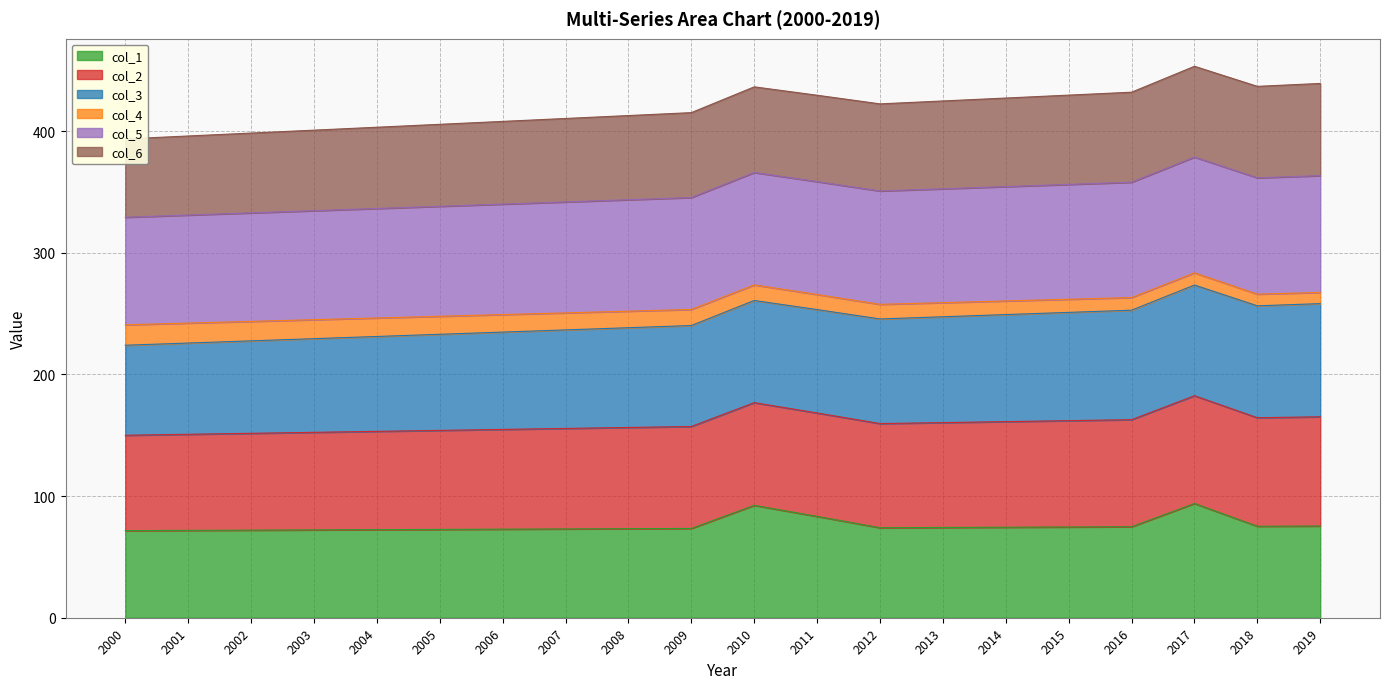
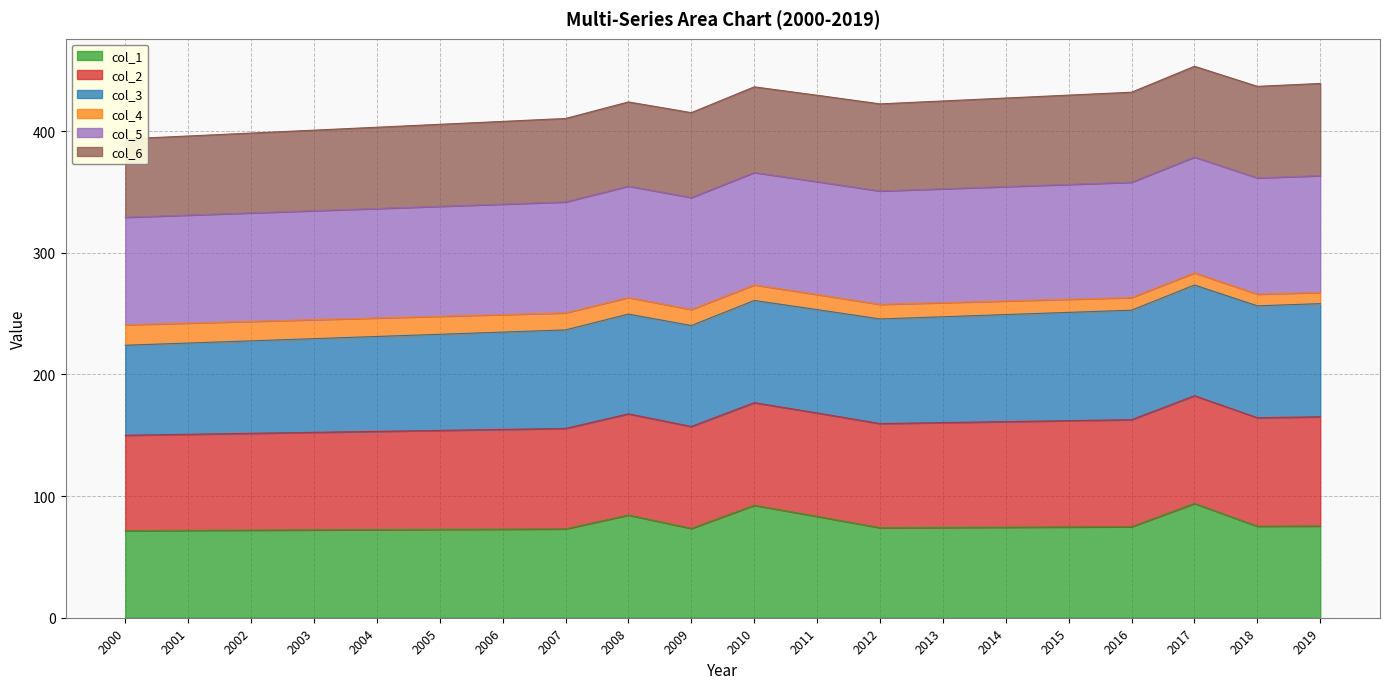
  {
    "col_1": {
      "2000": 72,
      "2001": 72,
      "2002": 72,
      "2003": 72,
      "2004": 72,
      "2005": 73,
      "2006": 73,
      "2007": 73,
-     "2008": 73,
+     "2008": 84,
      "2009": 73,
      "2010": 92,
      "2011": 83,
      "2012": 74,
      "2013": 74,
      "2014": 74,
      "2015": 75,
      "2016": 75,
      "2017": 94,
      "2018": 75,
      "2019": 75
    },
    "col_2": {
      "2000": 78,
      "2001": 79,
      "2002": 80,
      "2003": 80,
      "2004": 81,
      "2005": 81,
      "2006": 82,
      "2007": 83,
      "2008": 83,
      "2009": 84,
      "2010": 84,
      "2011": 85,
      "2012": 86,
      "2013": 86,
      "2014": 87,
      "2015": 87,
      "2016": 88,
      "2017": 89,
      "2018": 89,
      "2019": 90
    },
    "col_3": {
      "2000": 74,
      "2001": 75,
      "2002": 76,
      "2003": 77,
      "2004": 78,
      "2005": 79,
      "2006": 80,
      "2007": 81,
      "2008": 82,
      "2009": 83,
      "2010": 84,
      "2011": 85,
      "2012": 86,
      "2013": 87,
      "2014": 88,
      "2015": 89,
      "2016": 90,
      "2017": 91,
      "2018": 92,
      "2019": 93
    },
    "col_4": {
      "2000": 17,
      "2001": 16,
      "2002": 16,
      "2003": 16,
      "2004": 15,
      "2005": 15,
      "2006": 14,
      "2007": 14,
      "2008": 14,
      "2009": 13,
      "2010": 13,
      "2011": 12,
      "2012": 12,
      "2013": 12,
      "2014": 11,
      "2015": 11,
      "2016": 10,
      "2017": 10,
      "2018": 10,
      "2019": 9
    },
    "col_5": {
      "2000": 88,
      "2001": 89,
      "2002": 89,
      "2003": 90,
      "2004": 90,
      "2005": 90,
      "2006": 91,
      "2007": 91,
      "2008": 92,
      "2009": 92,
      "2010": 92,
      "2011": 93,
      "2012": 93,
      "2013": 94,
      "2014": 94,
      "2015": 94,
      "2016": 95,
      "2017": 95,
      "2018": 96,
      "2019": 96
    },
    "col_6": {
      "2001": 65,
      "2002": 66,
      "2003": 66,
      "2004": 67,
      "2005": 67,
      "2006": 68,
      "2007": 69,
      "2008": 69,
      "2009": 70,
      "2010": 70,
      "2011": 71,
      "2012": 72,
      "2013": 72,
      "2014": 73,
      "2015": 73,
      "2016": 74,
      "2017": 75,
      "2018": 75,
      "2019": 76
    }
  }
